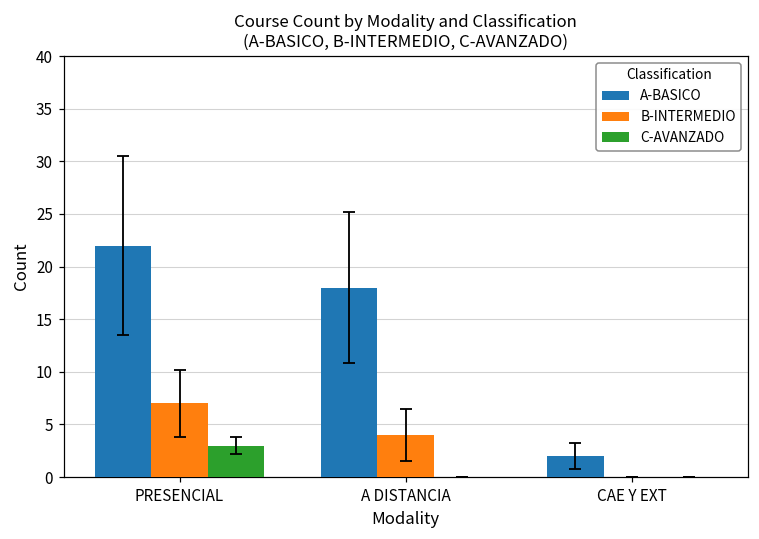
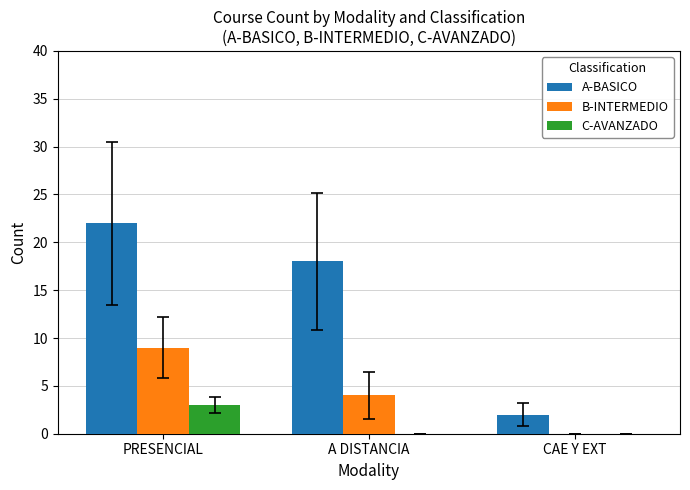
  {
    "B-INTERMEDIO": {
-     "PRESENCIAL": 7,
+     "PRESENCIAL": 9,
      "A DISTANCIA": 4,
      "CAE Y EXT": 0
    },
    "C-AVANZADO": {
      "PRESENCIAL": 3,
      "A DISTANCIA": 0,
      "CAE Y EXT": 0
    }
  }
